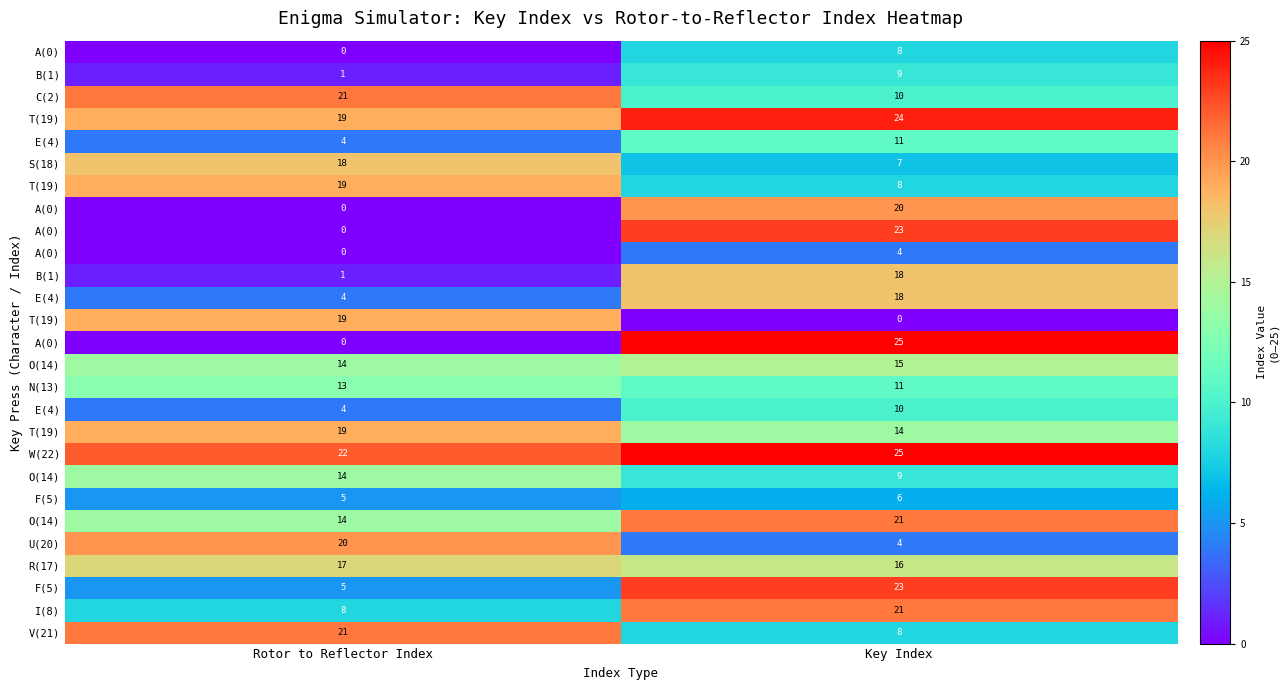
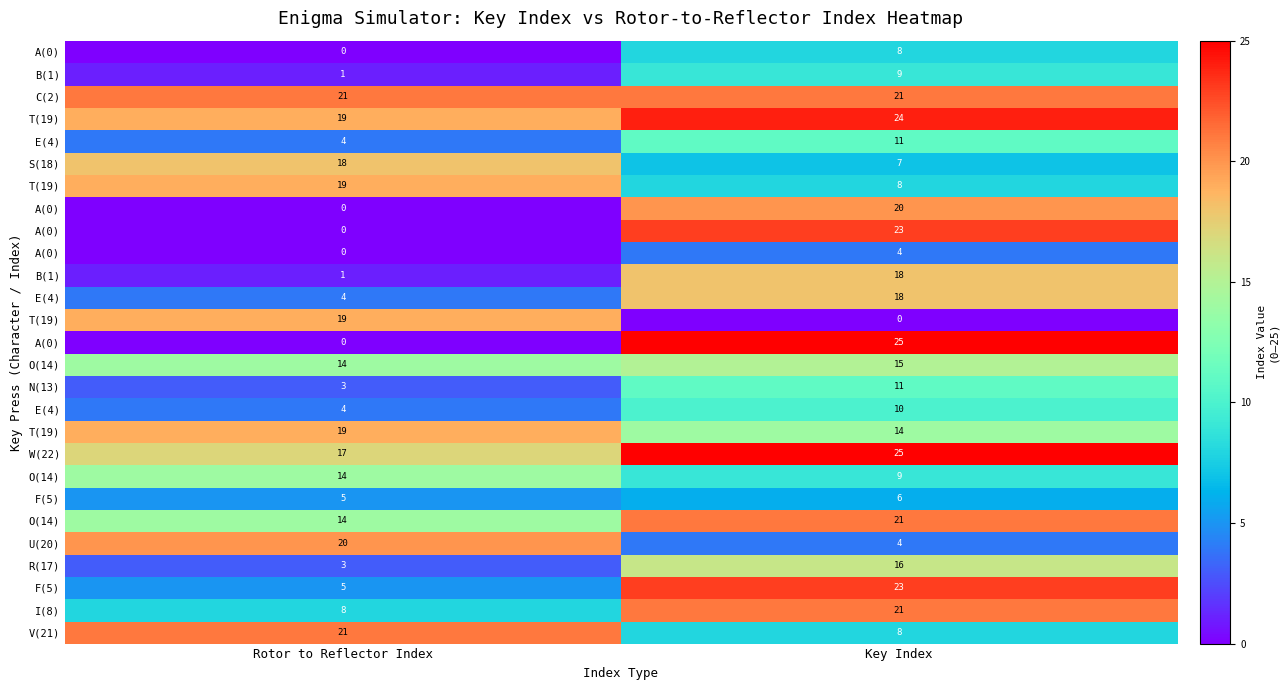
  {
    "C(2)": {
      "Rotor to Reflector Index": 21,
-     "Key Index": 10
+     "Key Index": 21
    },
    "S(18)": {
      "Rotor to Reflector Index": 18,
      "Key Index": 7
    },
    "N(13)": {
-     "Rotor to Reflector Index": 13,
+     "Rotor to Reflector Index": 3,
      "Key Index": 11
    },
    "W(22)": {
-     "Rotor to Reflector Index": 22,
+     "Rotor to Reflector Index": 17,
      "Key Index": 25
    },
    "U(20)": {
      "Rotor to Reflector Index": 20,
      "Key Index": 4
    },
    "R(17)": {
-     "Rotor to Reflector Index": 17,
+     "Rotor to Reflector Index": 3,
      "Key Index": 16
    },
    "I(8)": {
      "Rotor to Reflector Index": 8,
      "Key Index": 21
    },
    "V(21)": {
      "Rotor to Reflector Index": 21,
      "Key Index": 8
    }
  }
